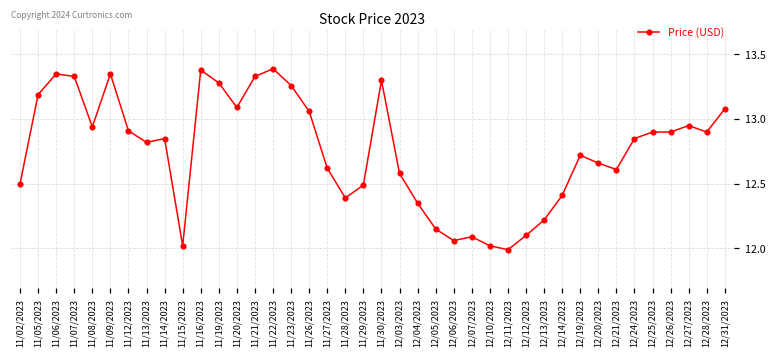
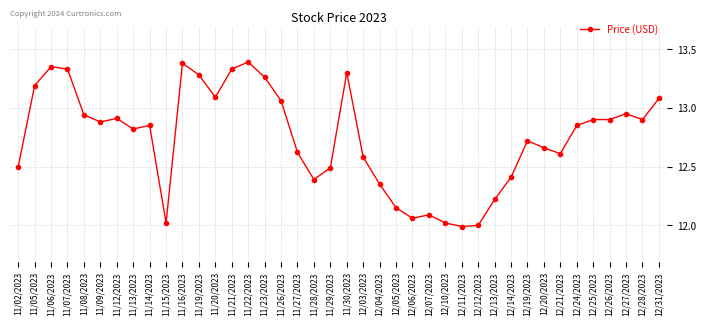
  {
    "11/02/2023": 12.50,
    "11/05/2023": 13.19,
    "11/06/2023": 13.35,
    "11/07/2023": 13.33,
    "11/08/2023": 12.94,
-   "11/09/2023": 13.35,
+   "11/09/2023": 12.88,
    "11/12/2023": 12.91,
    "11/13/2023": 12.82,
    "11/14/2023": 12.85,
    "11/15/2023": 12.02,
    "11/16/2023": 13.38,
    "11/19/2023": 13.28,
    "11/20/2023": 13.09,
    "11/21/2023": 13.33,
    "11/22/2023": 13.39,
    "11/23/2023": 13.26,
    "11/26/2023": 13.06,
    "11/27/2023": 12.62,
    "11/28/2023": 12.39,
    "11/29/2023": 12.49,
    "11/30/2023": 13.30,
    "12/03/2023": 12.58,
    "12/04/2023": 12.35,
    "12/05/2023": 12.15,
    "12/06/2023": 12.06,
    "12/07/2023": 12.09,
    "12/10/2023": 12.02,
    "12/11/2023": 11.99,
-   "12/12/2023": 12.1,
+   "12/12/2023": 12.0,
    "12/13/2023": 12.22,
    "12/14/2023": 12.41,
    "12/19/2023": 12.72,
    "12/20/2023": 12.66,
    "12/21/2023": 12.61,
    "12/24/2023": 12.85,
    "12/25/2023": 12.90,
    "12/26/2023": 12.90,
    "12/27/2023": 12.95,
    "12/28/2023": 12.90,
    "12/31/2023": 13.08
  }
